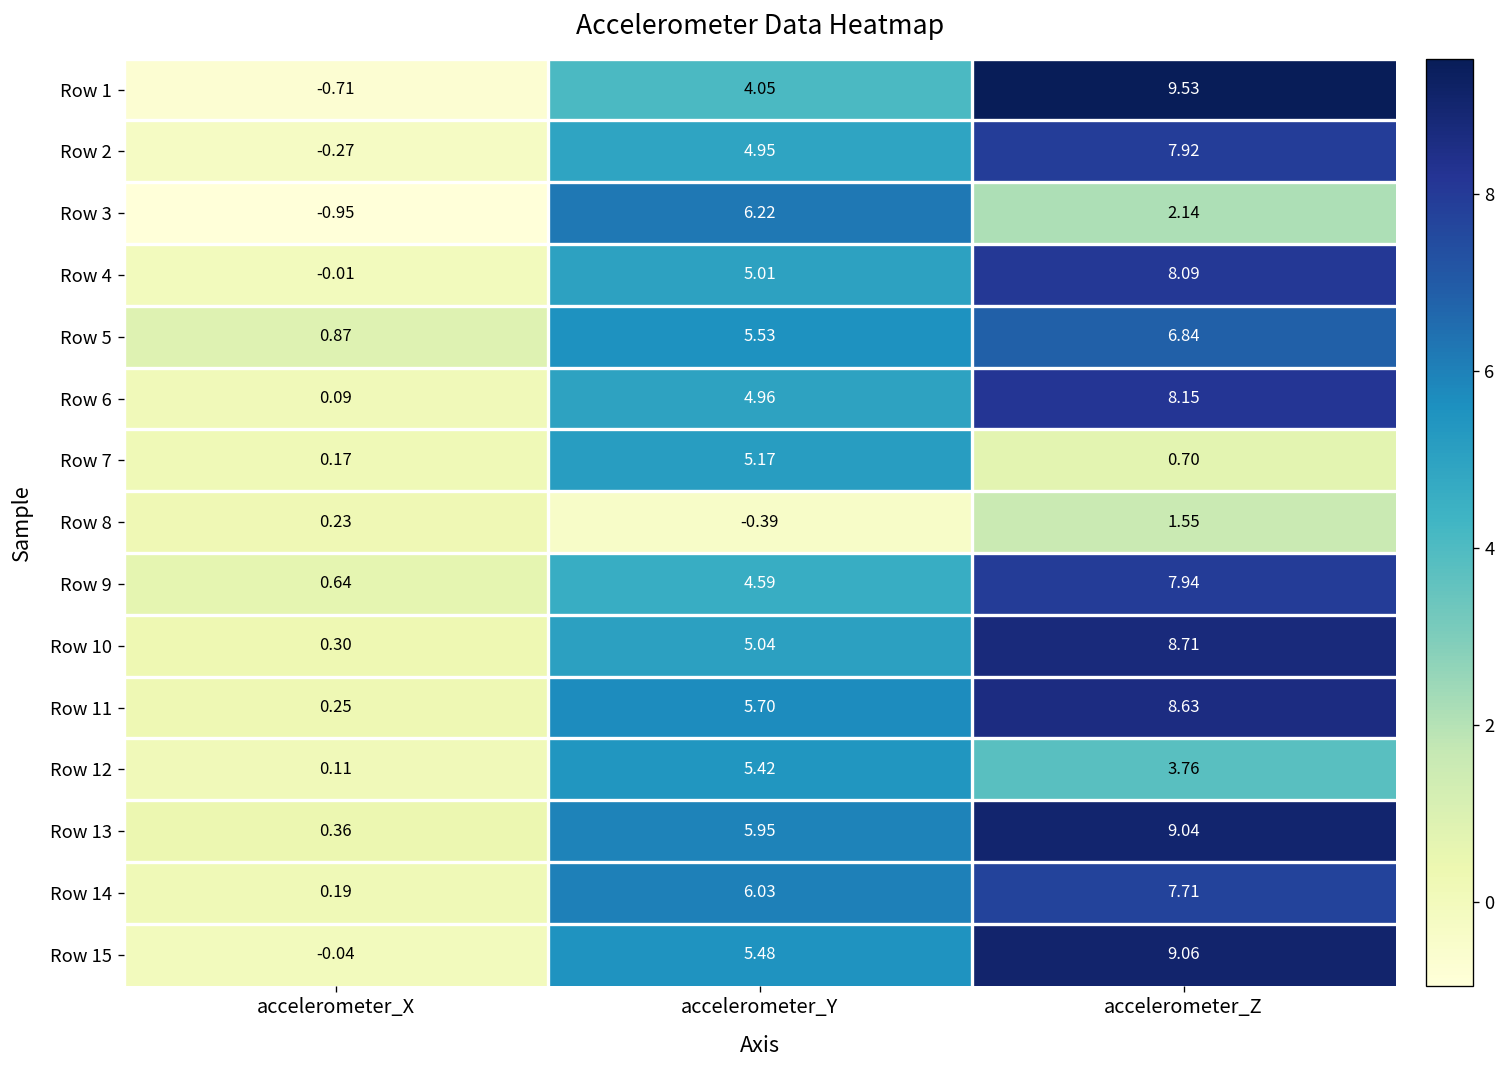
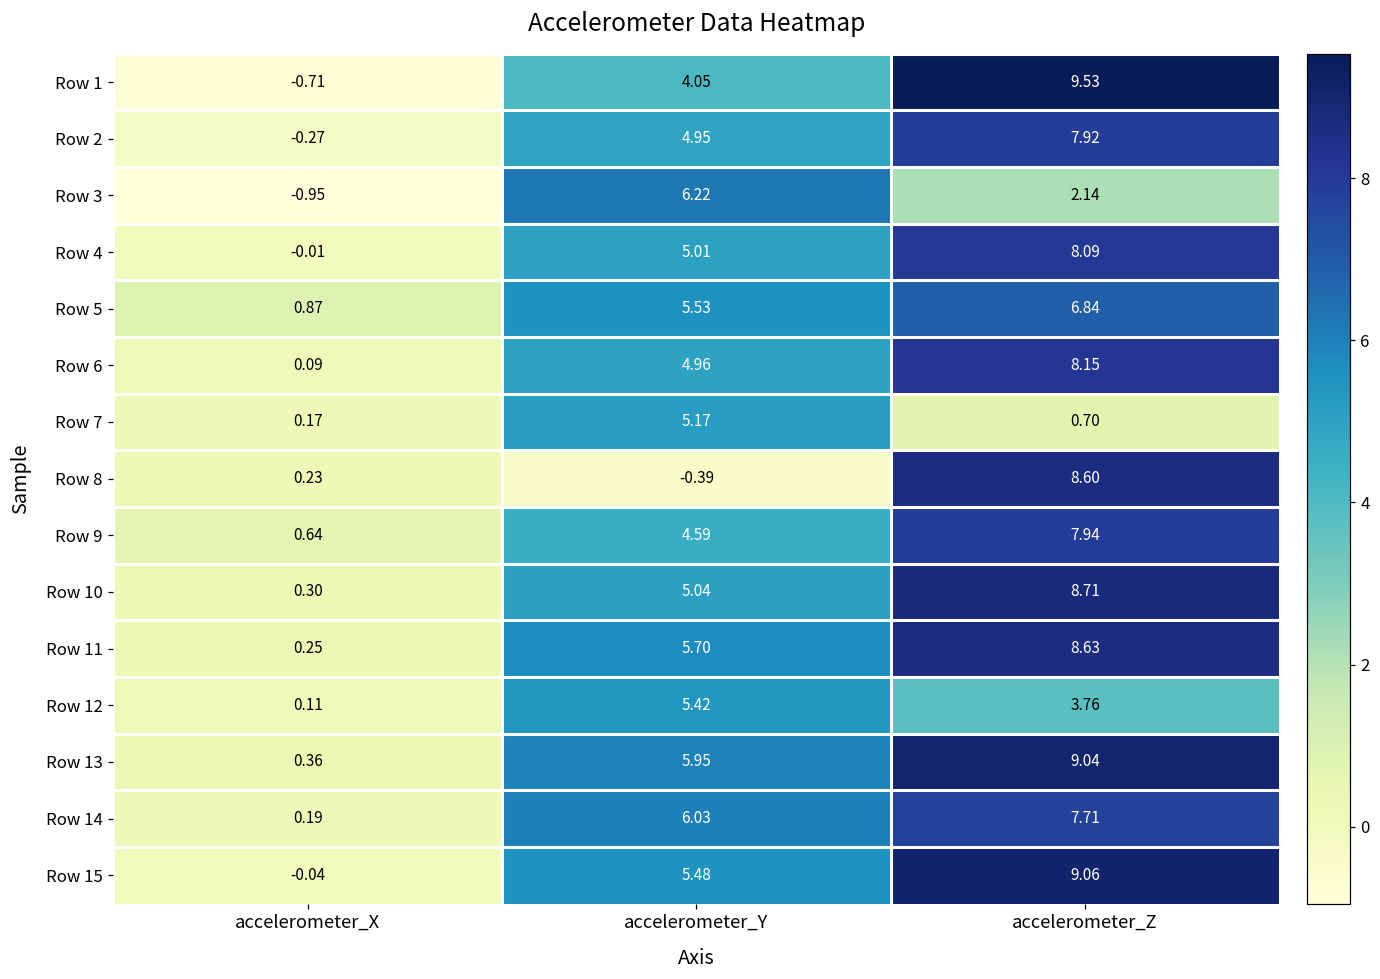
  {
    "Row 1": {
      "accelerometer_X": -0.71,
      "accelerometer_Y": 4.05,
      "accelerometer_Z": 9.53
    },
    "Row 2": {
      "accelerometer_X": -0.27,
      "accelerometer_Y": 4.95,
      "accelerometer_Z": 7.92
    },
    "Row 3": {
      "accelerometer_X": -0.95,
      "accelerometer_Y": 6.22,
      "accelerometer_Z": 2.14
    },
    "Row 4": {
      "accelerometer_X": -0.01,
      "accelerometer_Y": 5.01,
      "accelerometer_Z": 8.09
    },
    "Row 5": {
      "accelerometer_X": 0.87,
      "accelerometer_Y": 5.53,
      "accelerometer_Z": 6.84
    },
    "Row 6": {
      "accelerometer_X": 0.09,
      "accelerometer_Y": 4.96,
      "accelerometer_Z": 8.15
    },
    "Row 7": {
      "accelerometer_X": 0.17,
      "accelerometer_Y": 5.17,
      "accelerometer_Z": 0.70
    },
    "Row 8": {
      "accelerometer_X": 0.23,
      "accelerometer_Y": -0.39,
-     "accelerometer_Z": 1.55
+     "accelerometer_Z": 8.60
    },
    "Row 9": {
      "accelerometer_X": 0.64,
      "accelerometer_Y": 4.59,
      "accelerometer_Z": 7.94
    },
    "Row 10": {
      "accelerometer_X": 0.30,
      "accelerometer_Y": 5.04,
      "accelerometer_Z": 8.71
    },
    "Row 11": {
      "accelerometer_X": 0.25,
      "accelerometer_Y": 5.70,
      "accelerometer_Z": 8.63
    },
    "Row 12": {
      "accelerometer_X": 0.11,
      "accelerometer_Y": 5.42,
      "accelerometer_Z": 3.76
    },
    "Row 13": {
      "accelerometer_X": 0.36,
      "accelerometer_Y": 5.95,
      "accelerometer_Z": 9.04
    },
    "Row 14": {
      "accelerometer_X": 0.19,
      "accelerometer_Y": 6.03,
      "accelerometer_Z": 7.71
    },
    "Row 15": {
      "accelerometer_X": -0.04,
      "accelerometer_Y": 5.48,
      "accelerometer_Z": 9.06
    }
  }
